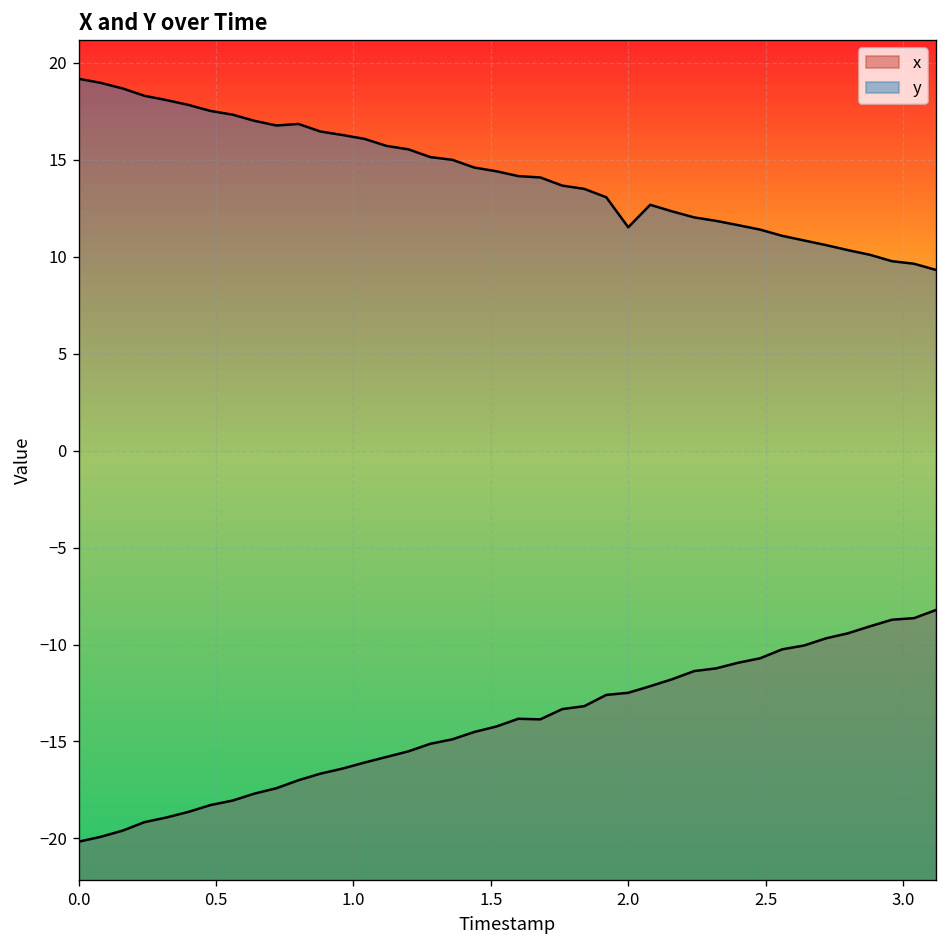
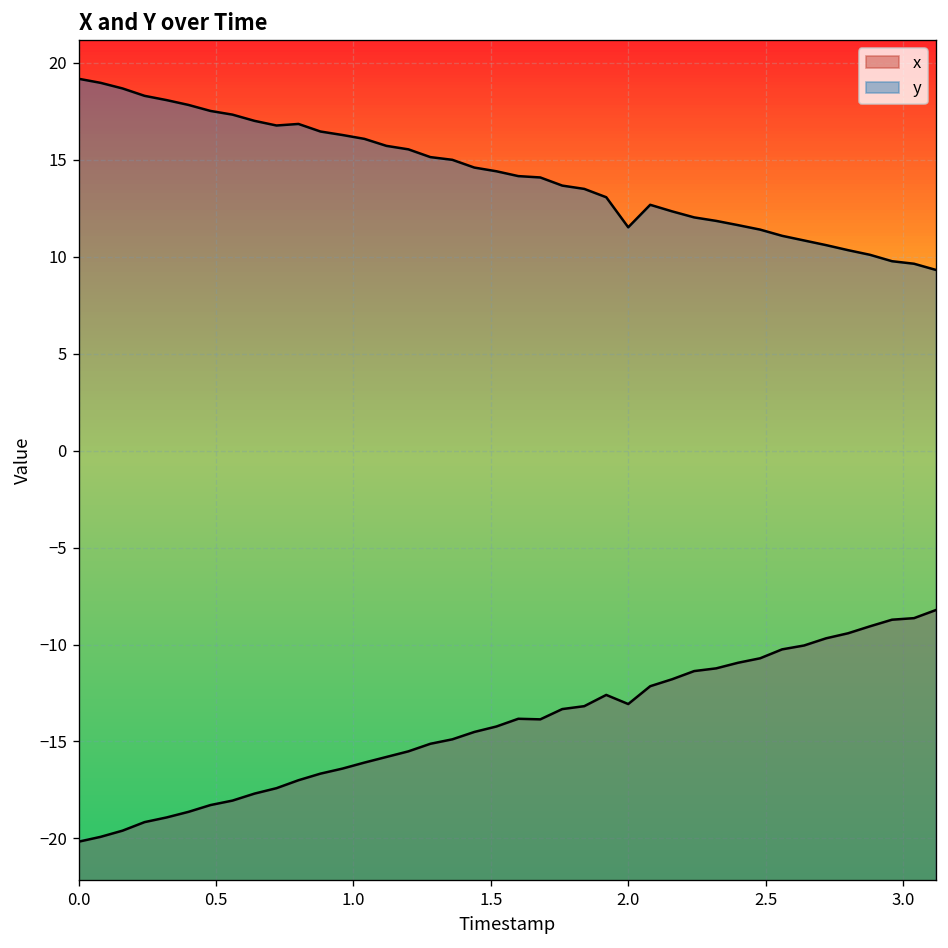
  {
    "x": {
      "0.0": -20.2,
-     "2.0": -12.5
+     "2.0": -13.1
    },
    "y": {
      "0.0": 19.2,
      "2.0": 11.5
    }
  }
